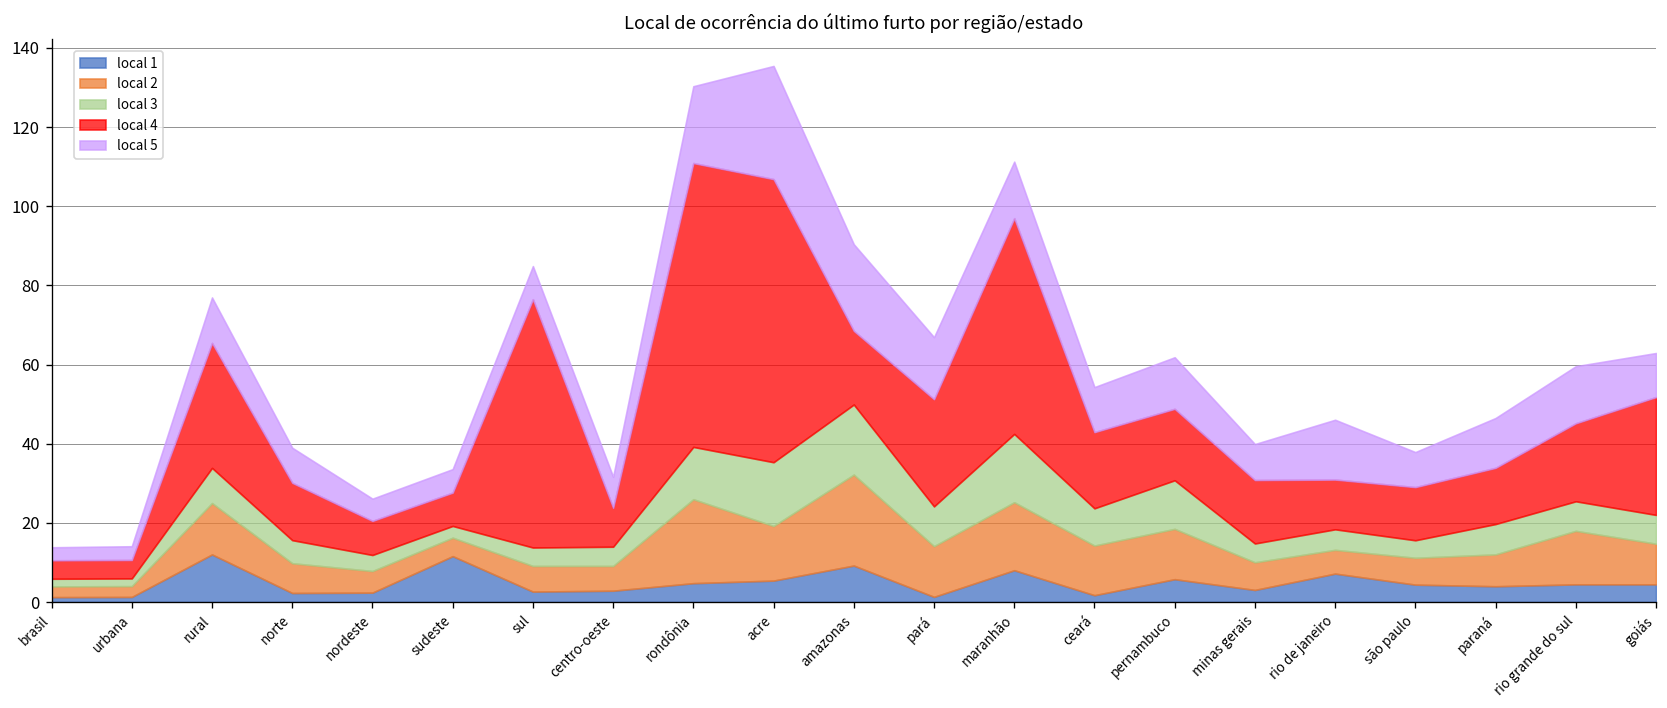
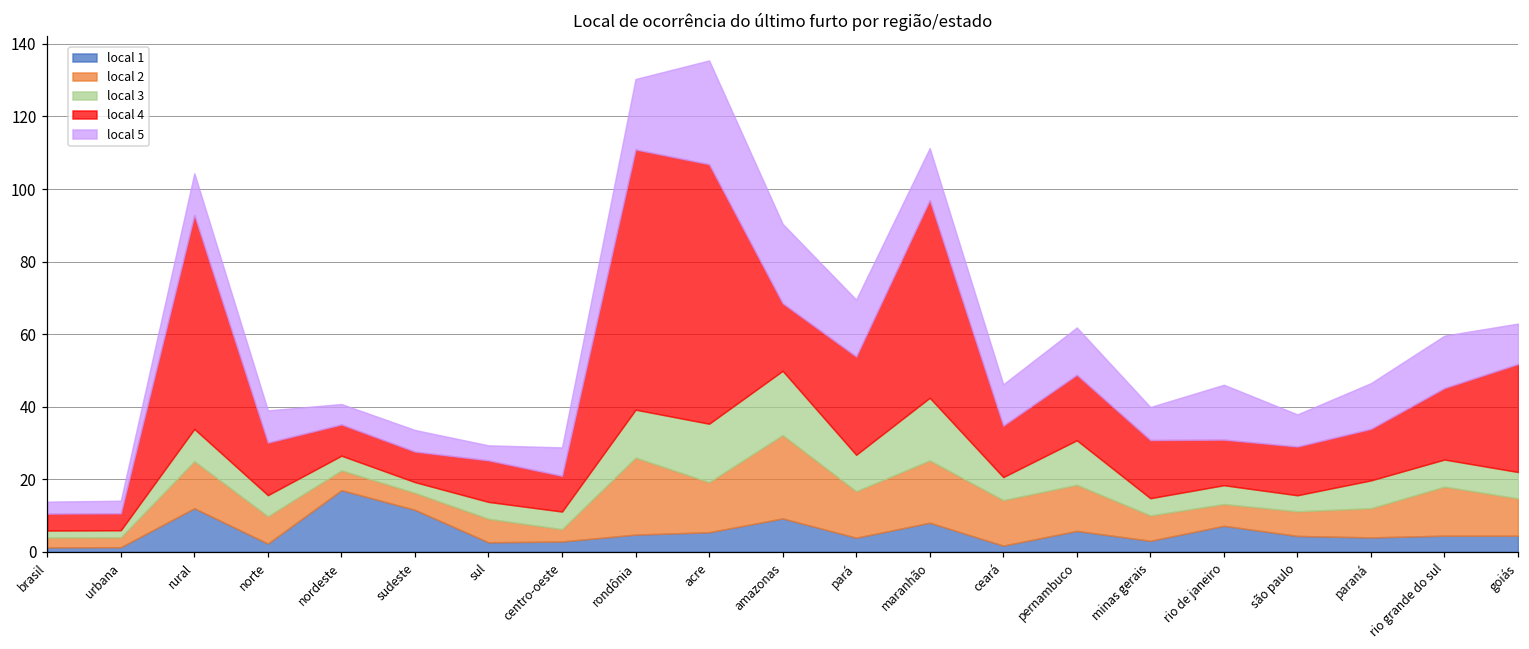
  {
    "local 1": {
      "brasil": 1,
      "urbana": 1,
      "rural": 12,
      "norte": 2,
-     "nordeste": 2,
+     "nordeste": 17,
      "sudeste": 12,
      "sul": 3,
      "centro-oeste": 3,
      "rondônia": 5,
      "acre": 5,
      "amazonas": 9,
-     "pará": 1,
+     "pará": 4,
      "maranhão": 8,
      "ceará": 2,
      "pernambuco": 6,
      "minas gerais": 3,
      "rio de janeiro": 7,
      "são paulo": 4,
      "paraná": 4,
      "rio grande do sul": 4,
      "goiás": 4
    },
    "local 2": {
      "brasil": 3,
      "urbana": 3,
      "rural": 13,
      "norte": 8,
      "nordeste": 5,
      "sudeste": 5,
      "sul": 6,
-     "centro-oeste": 6,
+     "centro-oeste": 3,
      "rondônia": 21,
      "acre": 14,
      "amazonas": 23,
      "pará": 13,
      "maranhão": 17,
      "ceará": 13,
      "pernambuco": 13,
      "minas gerais": 7,
      "rio de janeiro": 6,
      "são paulo": 7,
      "paraná": 8,
      "rio grande do sul": 14,
      "goiás": 10
    },
    "local 3": {
      "brasil": 2,
      "urbana": 2,
      "rural": 9,
      "norte": 6,
      "nordeste": 4,
      "sudeste": 3,
      "sul": 5,
      "centro-oeste": 5,
      "rondônia": 13,
      "acre": 16,
      "amazonas": 18,
      "pará": 10,
      "maranhão": 17,
-     "ceará": 9,
+     "ceará": 6,
      "pernambuco": 12,
      "minas gerais": 5,
      "rio de janeiro": 5,
      "são paulo": 4,
      "paraná": 8,
      "rio grande do sul": 7,
      "goiás": 7
    },
    "local 4": {
      "brasil": 5,
      "urbana": 5,
-     "rural": 32,
+     "rural": 59,
      "norte": 14,
      "nordeste": 9,
      "sudeste": 8,
-     "sul": 63,
+     "sul": 11,
      "centro-oeste": 10,
      "rondônia": 72,
      "acre": 72,
      "amazonas": 19,
      "pará": 27,
      "maranhão": 55,
-     "ceará": 19,
+     "ceará": 14,
      "pernambuco": 18,
      "minas gerais": 16,
      "rio de janeiro": 13,
      "são paulo": 13,
      "paraná": 14,
      "rio grande do sul": 20,
      "goiás": 30
    },
    "local 5": {
      "brasil": 3,
      "urbana": 3,
      "rural": 12,
      "norte": 9,
      "nordeste": 6,
      "sudeste": 6,
-     "sul": 8,
+     "sul": 4,
      "centro-oeste": 8,
      "rondônia": 19,
      "acre": 29,
      "amazonas": 22,
      "pará": 16,
      "maranhão": 14,
      "ceará": 11,
      "pernambuco": 13,
      "minas gerais": 9,
      "rio de janeiro": 15,
      "são paulo": 9,
      "paraná": 13,
      "rio grande do sul": 14,
      "goiás": 11
    }
  }
